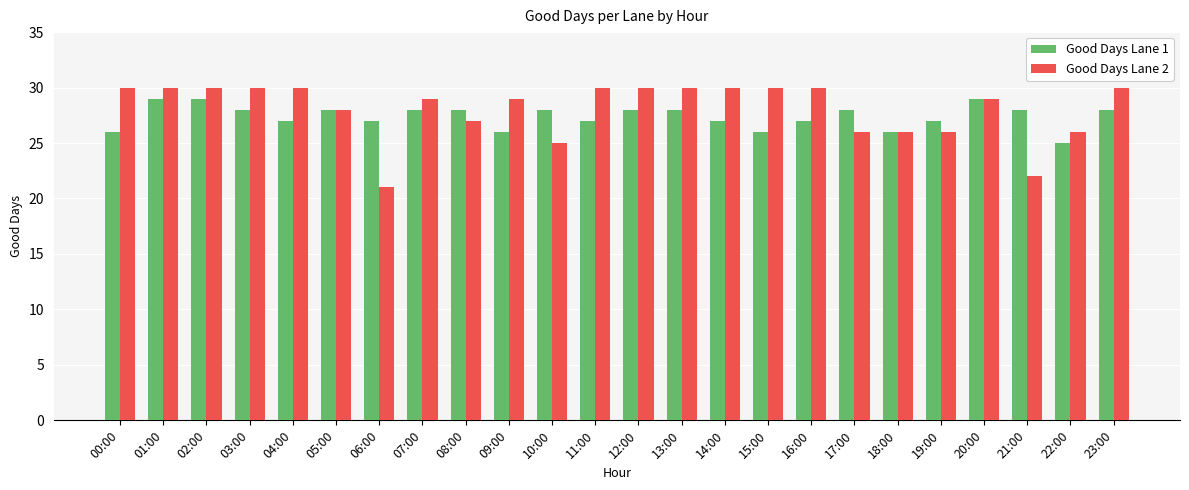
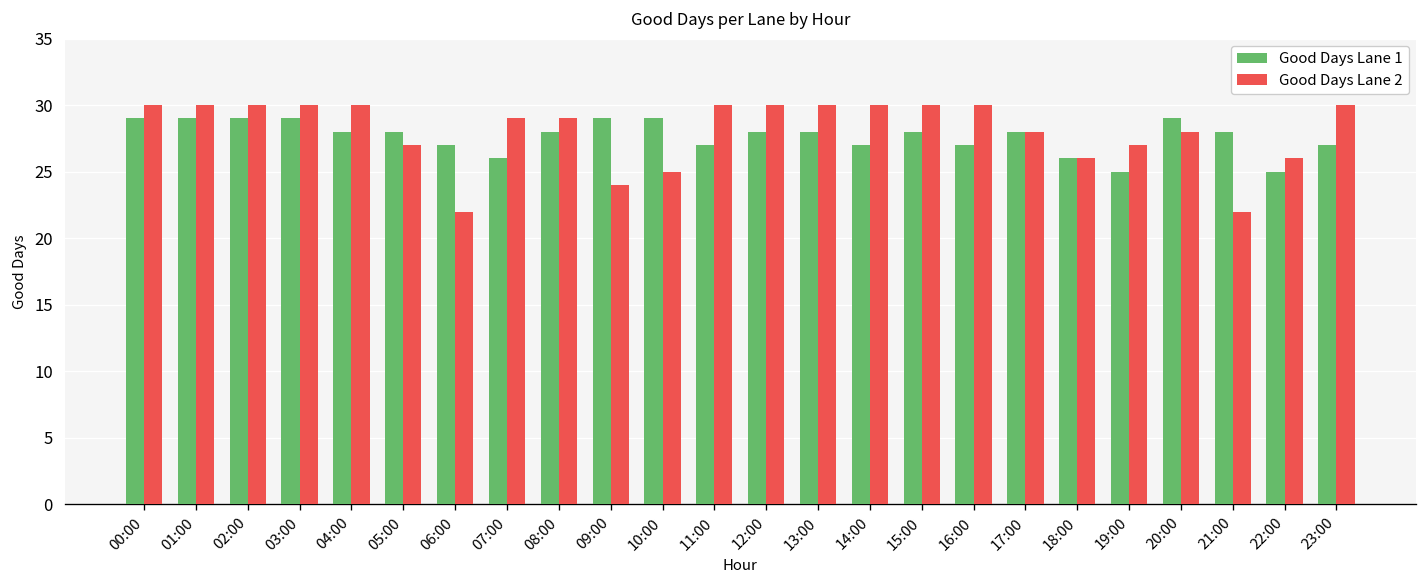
  {
    "Good Days Lane 1": {
-     "00:00": 26,
+     "00:00": 29,
      "01:00": 29,
      "02:00": 29,
-     "03:00": 28,
-     "04:00": 27,
+     "03:00": 29,
+     "04:00": 28,
      "05:00": 28,
      "06:00": 27,
-     "07:00": 28,
+     "07:00": 26,
      "08:00": 28,
-     "09:00": 26,
-     "10:00": 28,
+     "09:00": 29,
+     "10:00": 29,
      "11:00": 27,
      "12:00": 28,
      "13:00": 28,
      "14:00": 27,
-     "15:00": 26,
+     "15:00": 28,
      "16:00": 27,
      "17:00": 28,
      "18:00": 26,
-     "19:00": 27,
+     "19:00": 25,
      "20:00": 29,
      "21:00": 28,
      "22:00": 25,
-     "23:00": 28
+     "23:00": 27
    },
    "Good Days Lane 2": {
      "00:00": 30,
      "01:00": 30,
      "02:00": 30,
      "03:00": 30,
      "04:00": 30,
-     "05:00": 28,
-     "06:00": 21,
+     "05:00": 27,
+     "06:00": 22,
      "07:00": 29,
-     "08:00": 27,
-     "09:00": 29,
+     "08:00": 29,
+     "09:00": 24,
      "10:00": 25,
      "11:00": 30,
      "12:00": 30,
      "13:00": 30,
      "14:00": 30,
      "15:00": 30,
      "16:00": 30,
-     "17:00": 26,
+     "17:00": 28,
      "18:00": 26,
-     "19:00": 26,
-     "20:00": 29,
+     "19:00": 27,
+     "20:00": 28,
      "21:00": 22,
      "22:00": 26,
      "23:00": 30
    }
  }
